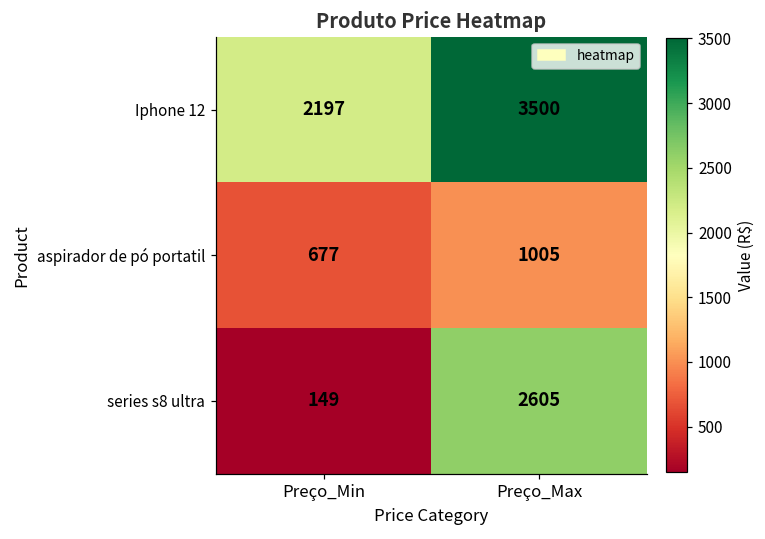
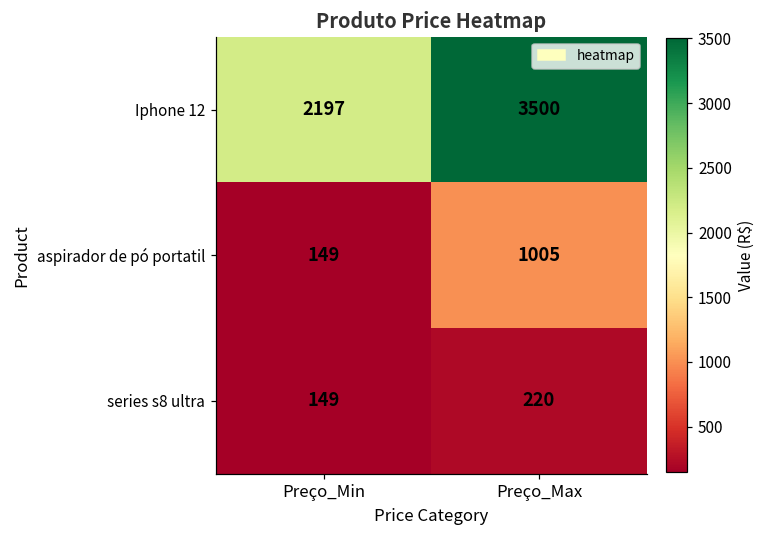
  {
    "Iphone 12": {
      "Preço_Min": 2197,
      "Preço_Max": 3500
    },
    "aspirador de pó portatil": {
-     "Preço_Min": 677,
+     "Preço_Min": 149,
      "Preço_Max": 1005
    },
    "series s8 ultra": {
      "Preço_Min": 149,
-     "Preço_Max": 2605
+     "Preço_Max": 220
    }
  }
